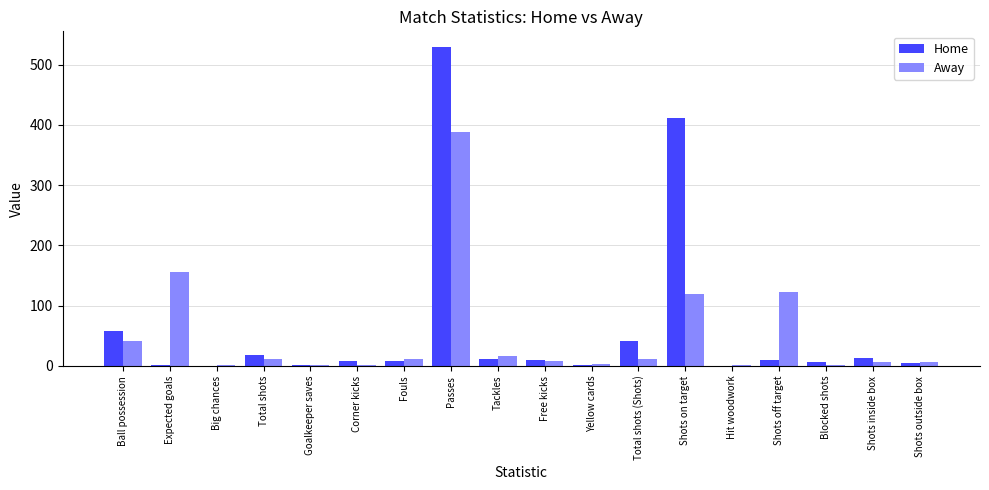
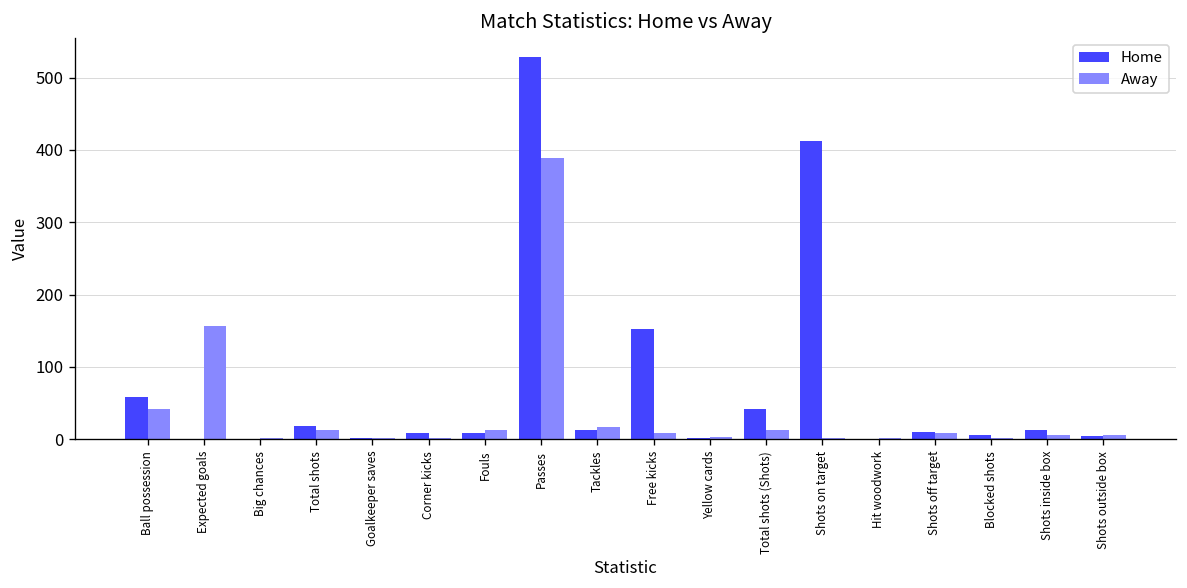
  {
    "Home": {
      "Ball possession": 60,
      "Big chances": 0,
      "Total shots": 20,
      "Corner kicks": 10,
      "Fouls": 10,
      "Passes": 530,
      "Tackles": 10,
-     "Free kicks": 10,
+     "Free kicks": 150,
      "Total shots (Shots)": 40,
      "Shots on target": 410,
      "Hit woodwork": 0,
      "Shots off target": 10,
      "Blocked shots": 10,
      "Shots inside box": 10,
      "Shots outside box": 10
    },
    "Away": {
      "Ball possession": 40,
      "Expected goals": 160,
      "Total shots": 10,
      "Fouls": 10,
      "Passes": 390,
      "Tackles": 20,
      "Free kicks": 10,
      "Total shots (Shots)": 10,
-     "Shots on target": 120,
-     "Shots off target": 120,
+     "Shots on target": 0,
+     "Shots off target": 10,
      "Shots inside box": 10,
      "Shots outside box": 10
    }
  }
